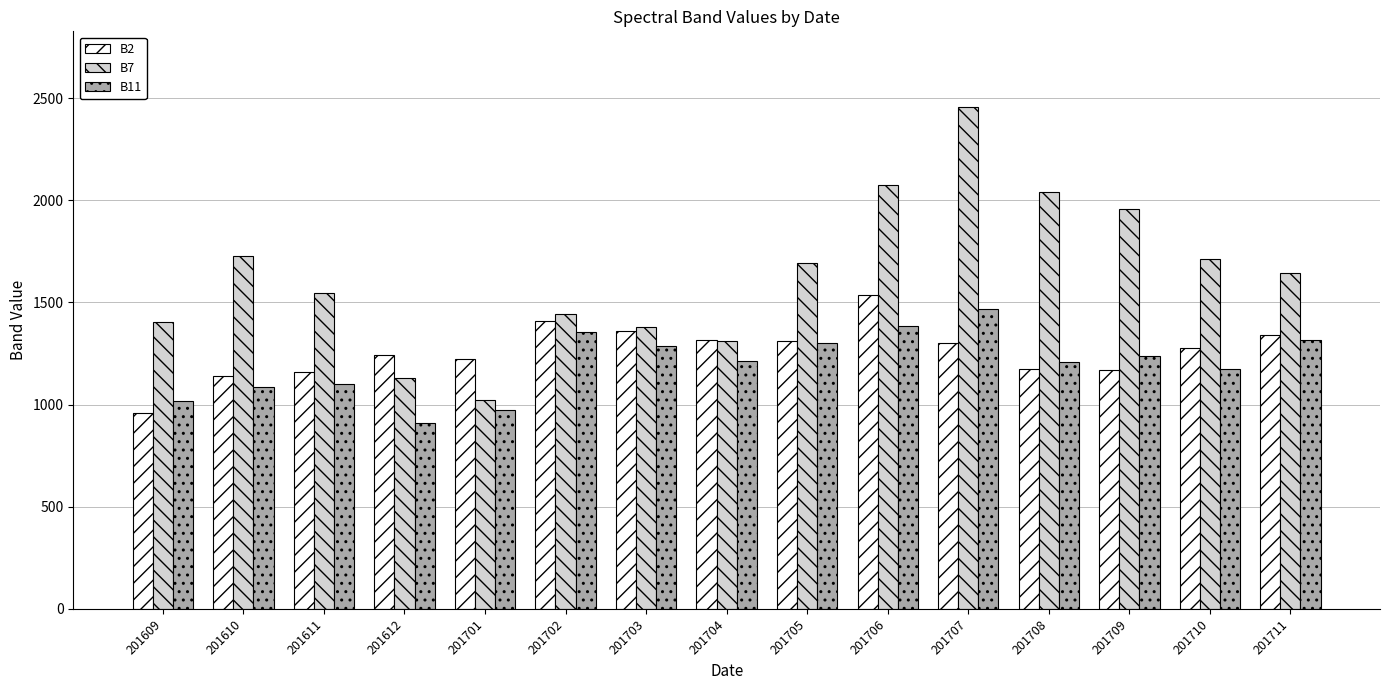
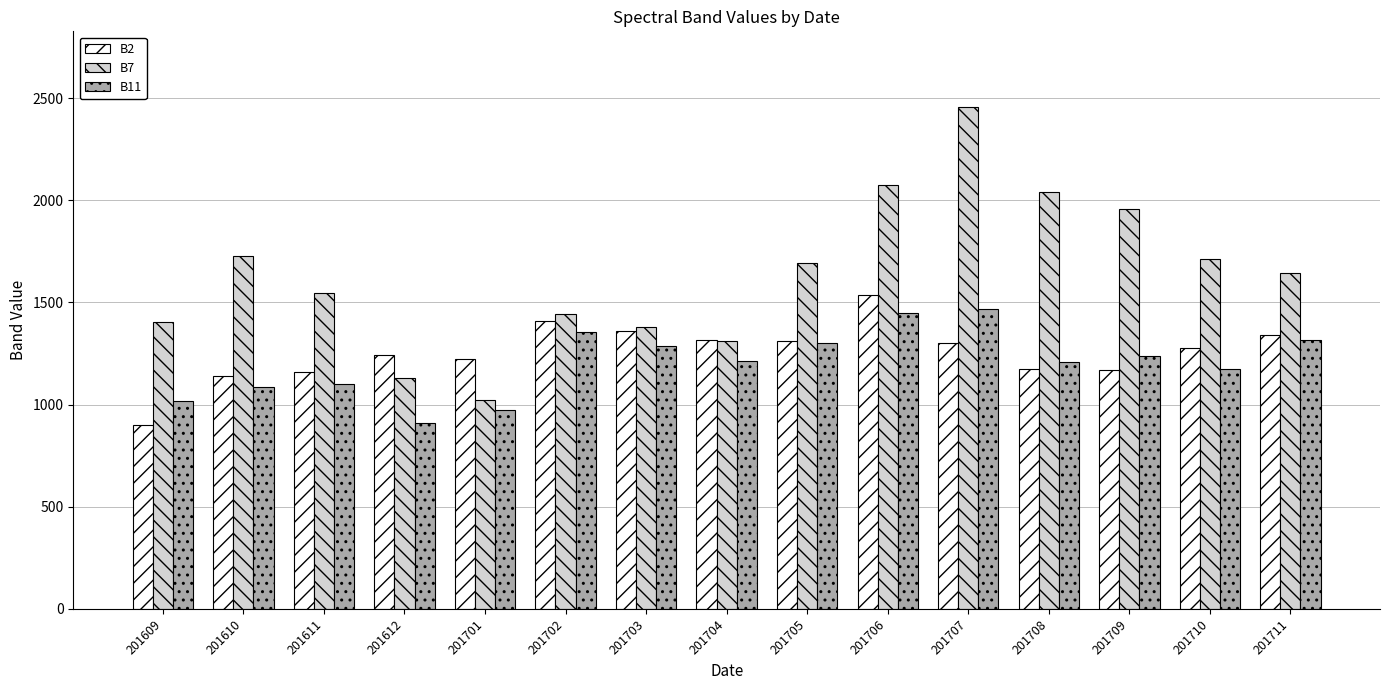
  {
    "B2": {
-     "201609": 960,
+     "201609": 900,
      "201610": 1140,
      "201611": 1160,
      "201612": 1240,
      "201701": 1220,
      "201702": 1410,
      "201703": 1360,
      "201704": 1320,
      "201705": 1310,
      "201706": 1540,
      "201707": 1300,
      "201708": 1180,
      "201709": 1170,
      "201710": 1280,
      "201711": 1340
    },
    "B7": {
      "201609": 1410,
      "201610": 1730,
      "201611": 1550,
      "201612": 1130,
      "201701": 1020,
      "201702": 1450,
      "201703": 1380,
      "201704": 1310,
      "201705": 1690,
      "201706": 2080,
      "201707": 2460,
      "201708": 2040,
      "201709": 1960,
      "201710": 1710,
      "201711": 1640
    },
    "B11": {
      "201609": 1020,
      "201610": 1080,
      "201611": 1100,
      "201612": 910,
      "201701": 970,
      "201702": 1360,
      "201703": 1290,
      "201704": 1220,
      "201705": 1300,
-     "201706": 1380,
+     "201706": 1450,
      "201707": 1470,
      "201708": 1210,
      "201709": 1240,
      "201710": 1170,
      "201711": 1320
    }
  }
